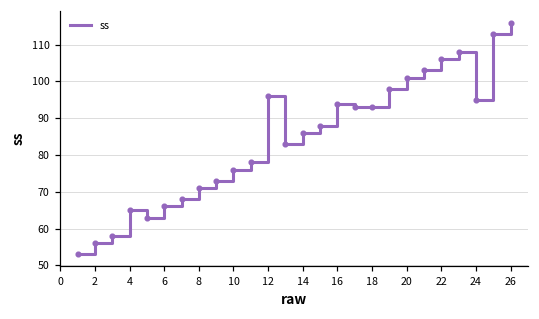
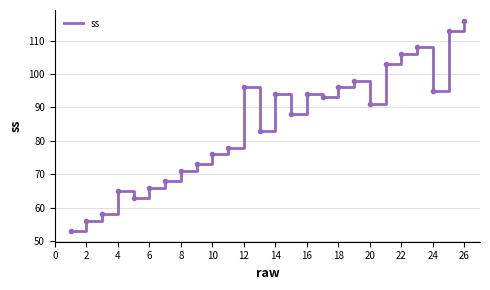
  {
    "2": 56,
    "4": 65,
    "6": 66,
    "8": 71,
    "10": 76,
    "12": 96,
-   "14": 86,
+   "14": 94,
    "16": 94,
-   "18": 93,
-   "20": 101,
+   "18": 96,
+   "20": 91,
    "22": 106,
    "24": 95,
    "26": 116
  }
